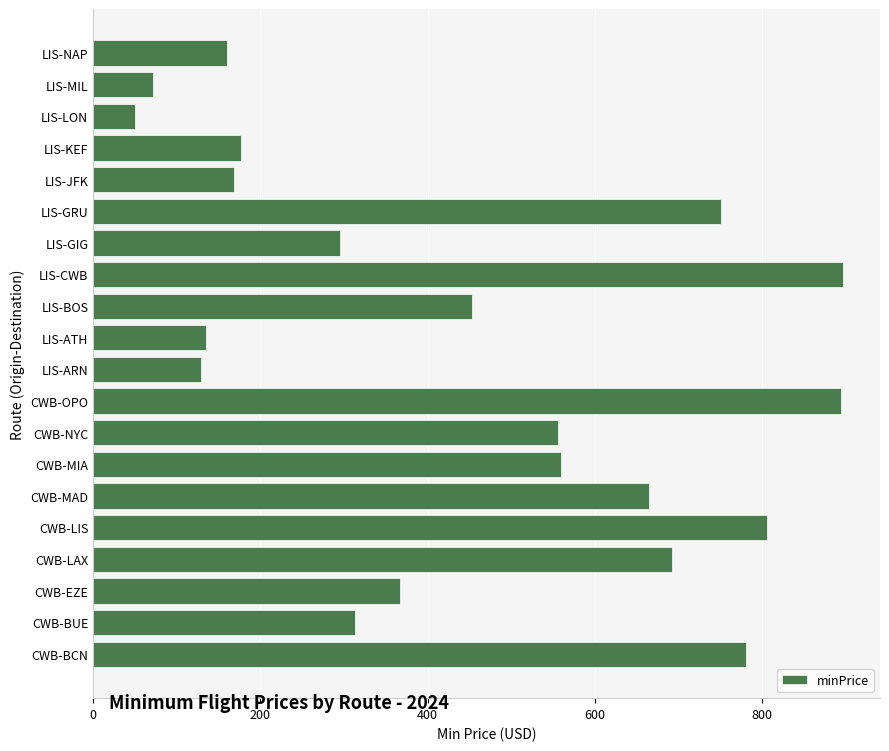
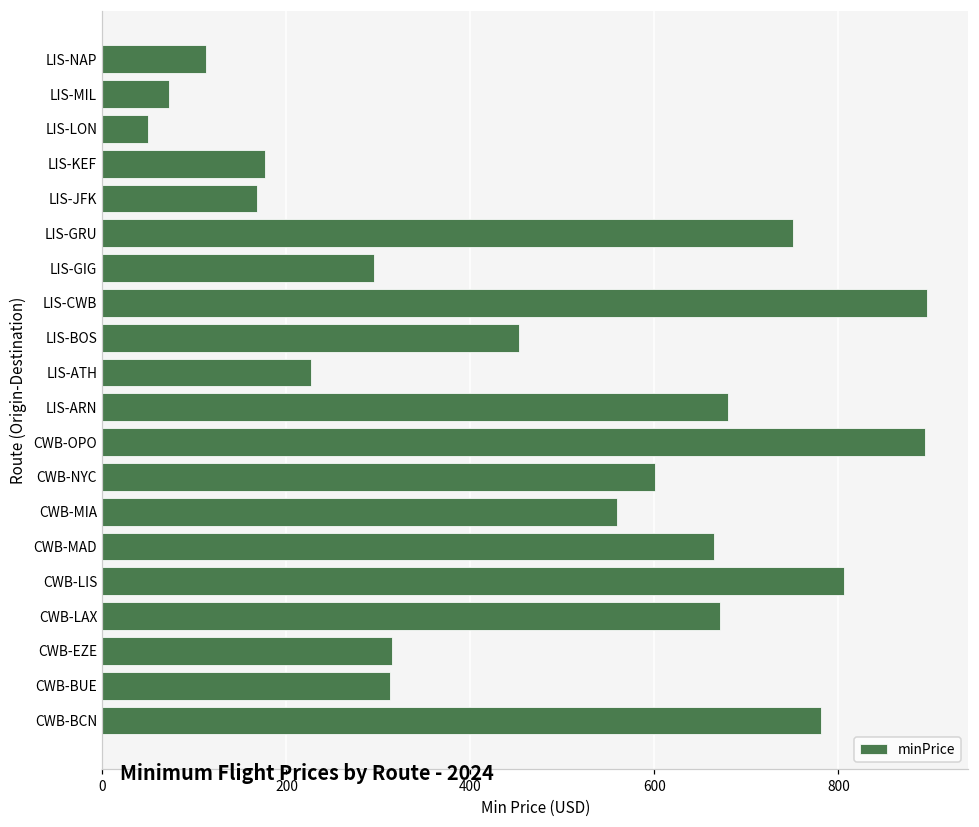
  {
-   "LIS-NAP": 160,
+   "LIS-NAP": 110,
    "LIS-MIL": 70,
    "LIS-LON": 50,
    "LIS-KEF": 180,
    "LIS-JFK": 170,
    "LIS-GRU": 750,
    "LIS-GIG": 300,
    "LIS-CWB": 900,
    "LIS-BOS": 450,
-   "LIS-ATH": 140,
-   "LIS-ARN": 130,
+   "LIS-ATH": 230,
+   "LIS-ARN": 680,
    "CWB-OPO": 890,
-   "CWB-NYC": 560,
+   "CWB-NYC": 600,
    "CWB-MIA": 560,
    "CWB-MAD": 670,
    "CWB-LIS": 810,
-   "CWB-LAX": 690,
-   "CWB-EZE": 370,
+   "CWB-LAX": 670,
+   "CWB-EZE": 320,
    "CWB-BUE": 310,
    "CWB-BCN": 780
  }
